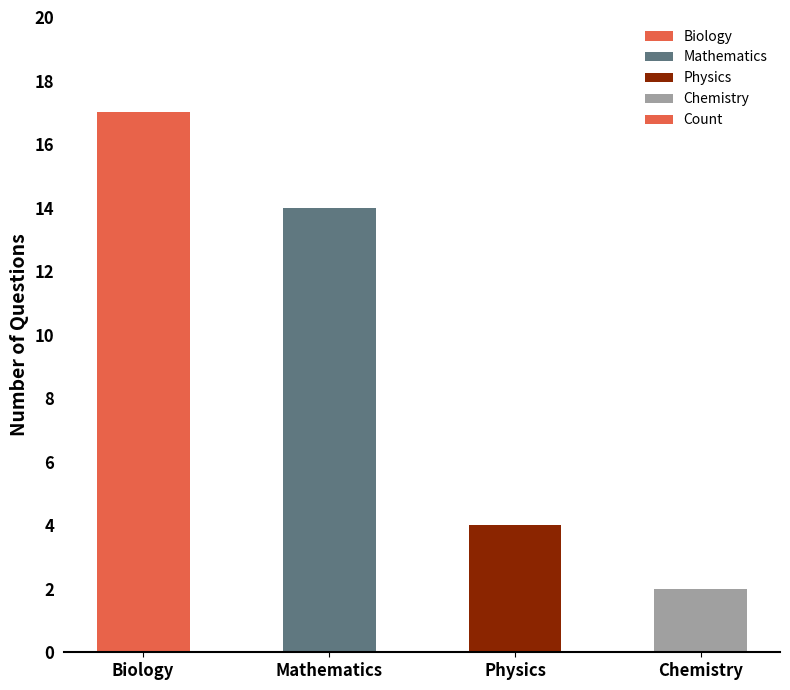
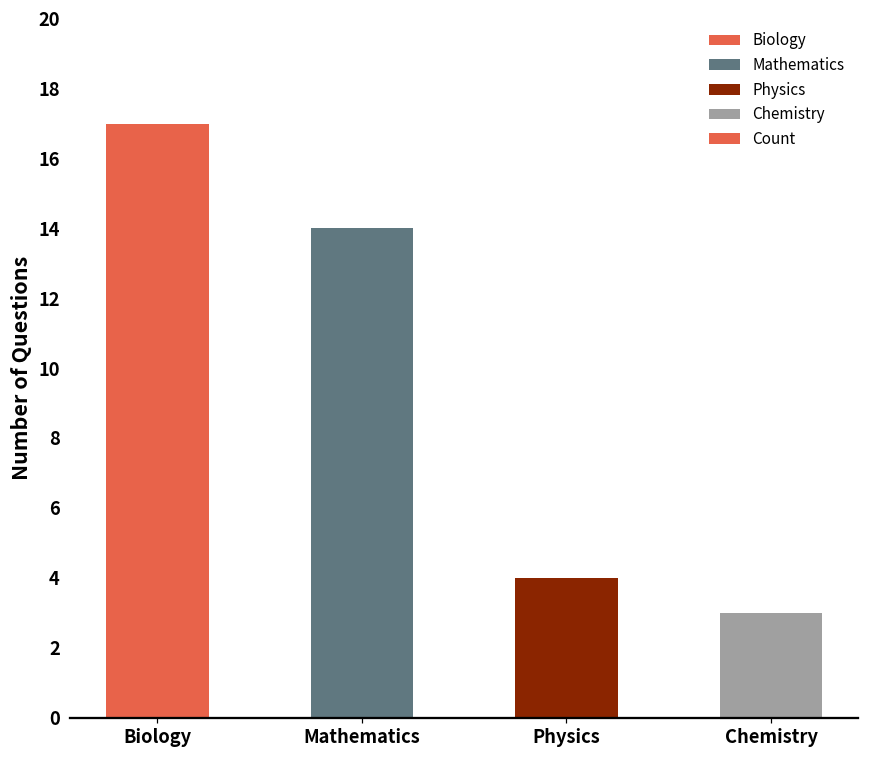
  {
    "Biology": 17,
    "Mathematics": 14,
    "Physics": 4,
-   "Chemistry": 2
+   "Chemistry": 3
  }
